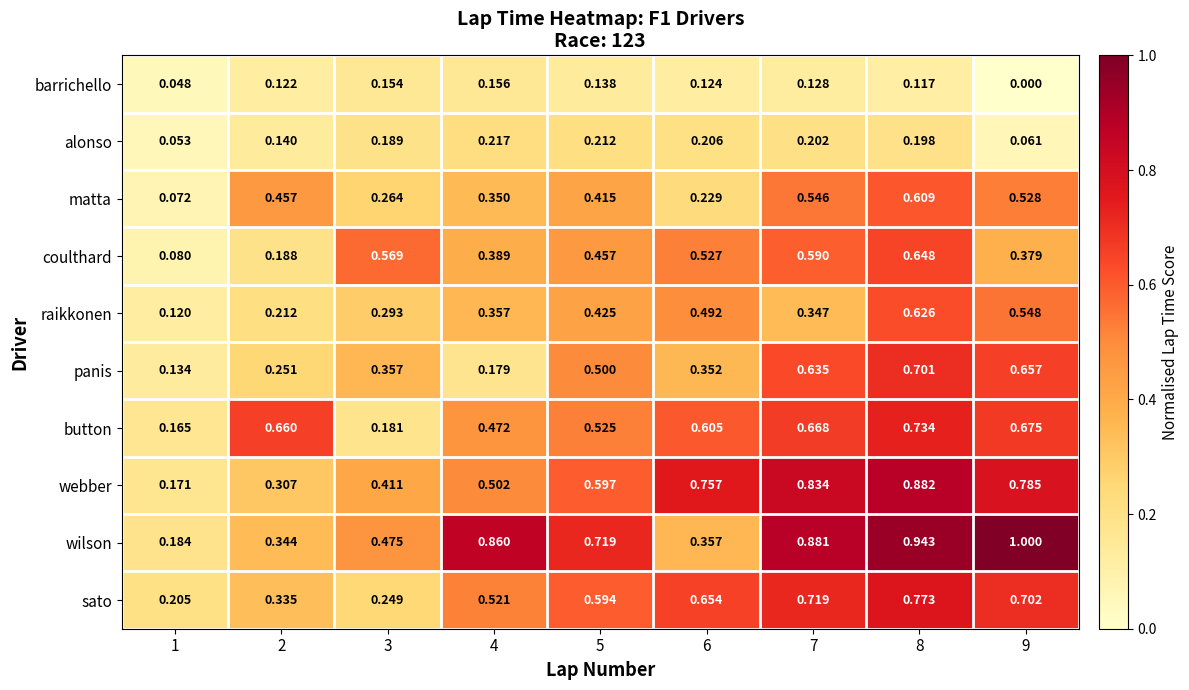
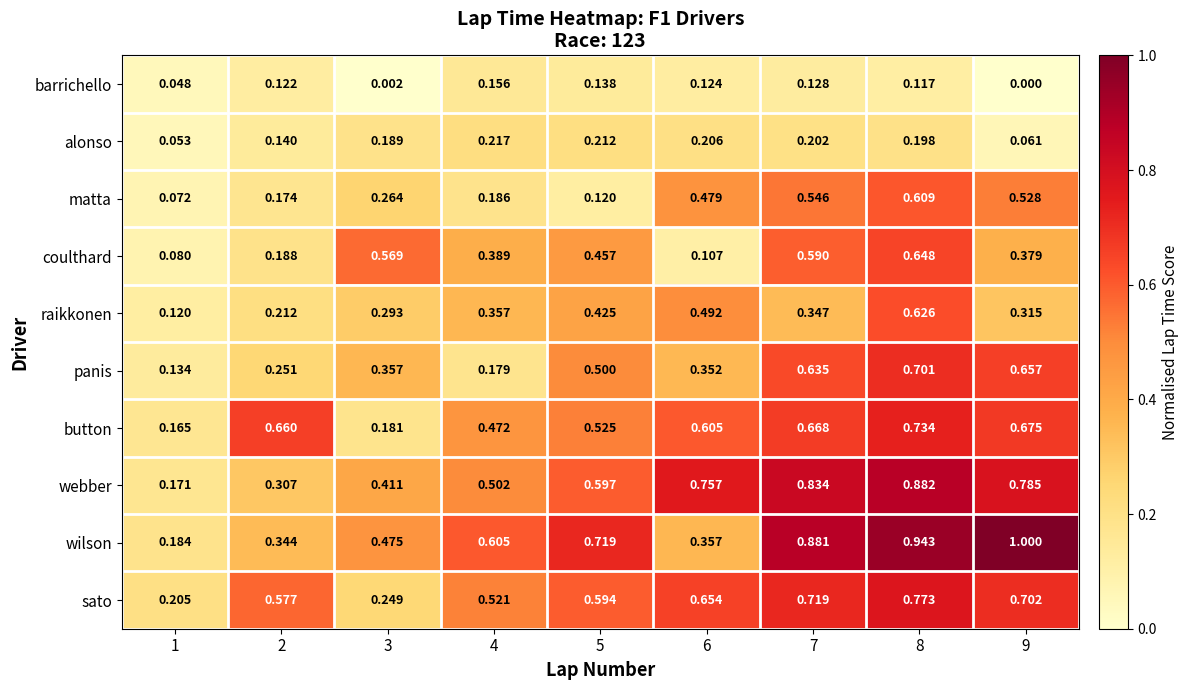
  {
    "barrichello": {
      "1": 0.048,
      "2": 0.122,
-     "3": 0.154,
+     "3": 0.002,
      "4": 0.156,
      "5": 0.138,
      "6": 0.124,
      "7": 0.128,
      "8": 0.117,
      "9": 0.000
    },
    "alonso": {
      "1": 0.053,
      "2": 0.140,
      "3": 0.189,
      "4": 0.217,
      "5": 0.212,
      "6": 0.206,
      "7": 0.202,
      "8": 0.198,
      "9": 0.061
    },
    "matta": {
      "1": 0.072,
-     "2": 0.457,
+     "2": 0.174,
      "3": 0.264,
-     "4": 0.350,
-     "5": 0.415,
-     "6": 0.229,
+     "4": 0.186,
+     "5": 0.120,
+     "6": 0.479,
      "7": 0.546,
      "8": 0.609,
      "9": 0.528
    },
    "coulthard": {
      "1": 0.080,
      "2": 0.188,
      "3": 0.569,
      "4": 0.389,
      "5": 0.457,
-     "6": 0.527,
+     "6": 0.107,
      "7": 0.590,
      "8": 0.648,
      "9": 0.379
    },
    "raikkonen": {
      "1": 0.120,
      "2": 0.212,
      "3": 0.293,
      "4": 0.357,
      "5": 0.425,
      "6": 0.492,
      "7": 0.347,
      "8": 0.626,
-     "9": 0.548
+     "9": 0.315
    },
    "panis": {
      "1": 0.134,
      "2": 0.251,
      "3": 0.357,
      "4": 0.179,
      "5": 0.500,
      "6": 0.352,
      "7": 0.635,
      "8": 0.701,
      "9": 0.657
    },
    "button": {
      "1": 0.165,
      "2": 0.660,
      "3": 0.181,
      "4": 0.472,
      "5": 0.525,
      "6": 0.605,
      "7": 0.668,
      "8": 0.734,
      "9": 0.675
    },
    "webber": {
      "1": 0.171,
      "2": 0.307,
      "3": 0.411,
      "4": 0.502,
      "5": 0.597,
      "6": 0.757,
      "7": 0.834,
      "8": 0.882,
      "9": 0.785
    },
    "wilson": {
      "1": 0.184,
      "2": 0.344,
      "3": 0.475,
-     "4": 0.860,
+     "4": 0.605,
      "5": 0.719,
      "6": 0.357,
      "7": 0.881,
      "8": 0.943,
      "9": 1.000
    },
    "sato": {
      "1": 0.205,
-     "2": 0.335,
+     "2": 0.577,
      "3": 0.249,
      "4": 0.521,
      "5": 0.594,
      "6": 0.654,
      "7": 0.719,
      "8": 0.773,
      "9": 0.702
    }
  }
